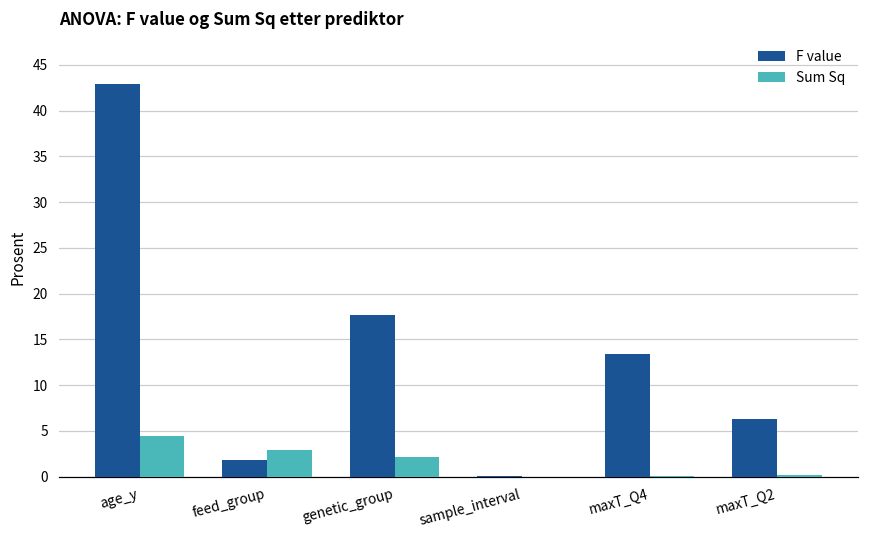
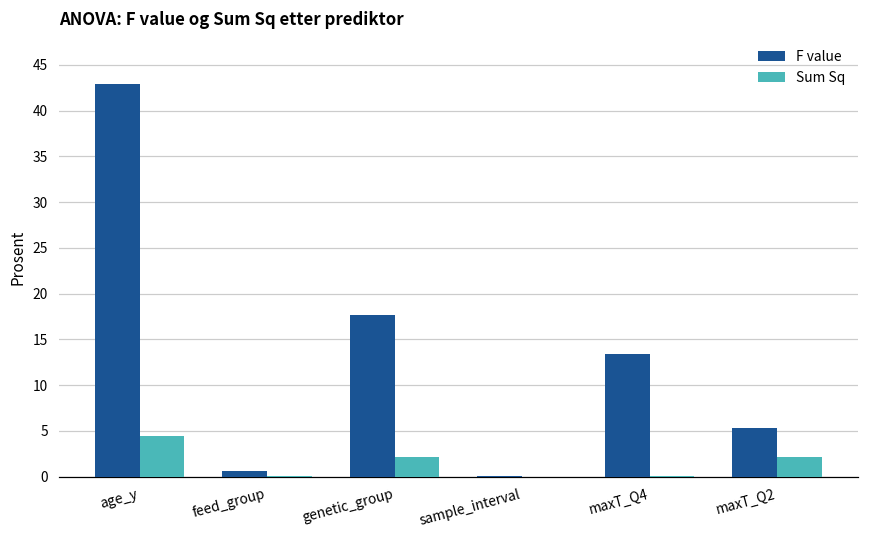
  {
    "F value": {
      "age_y": 43,
-     "feed_group": 2,
+     "feed_group": 1,
      "genetic_group": 18,
      "maxT_Q4": 13,
-     "maxT_Q2": 6
+     "maxT_Q2": 5
    },
    "Sum Sq": {
      "age_y": 4,
-     "feed_group": 3,
+     "feed_group": 0,
      "genetic_group": 2,
-     "maxT_Q2": 0
+     "maxT_Q2": 2
    }
  }
